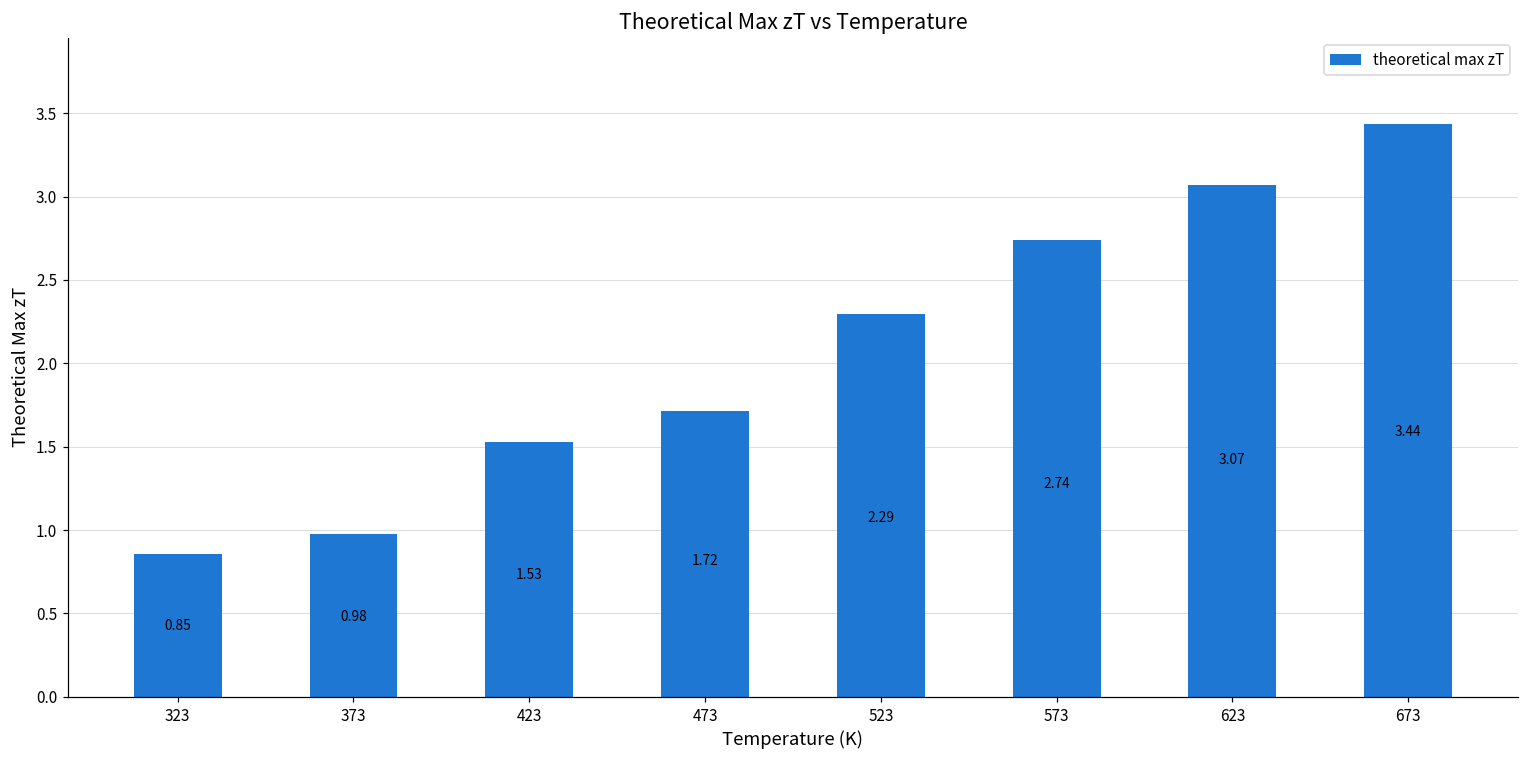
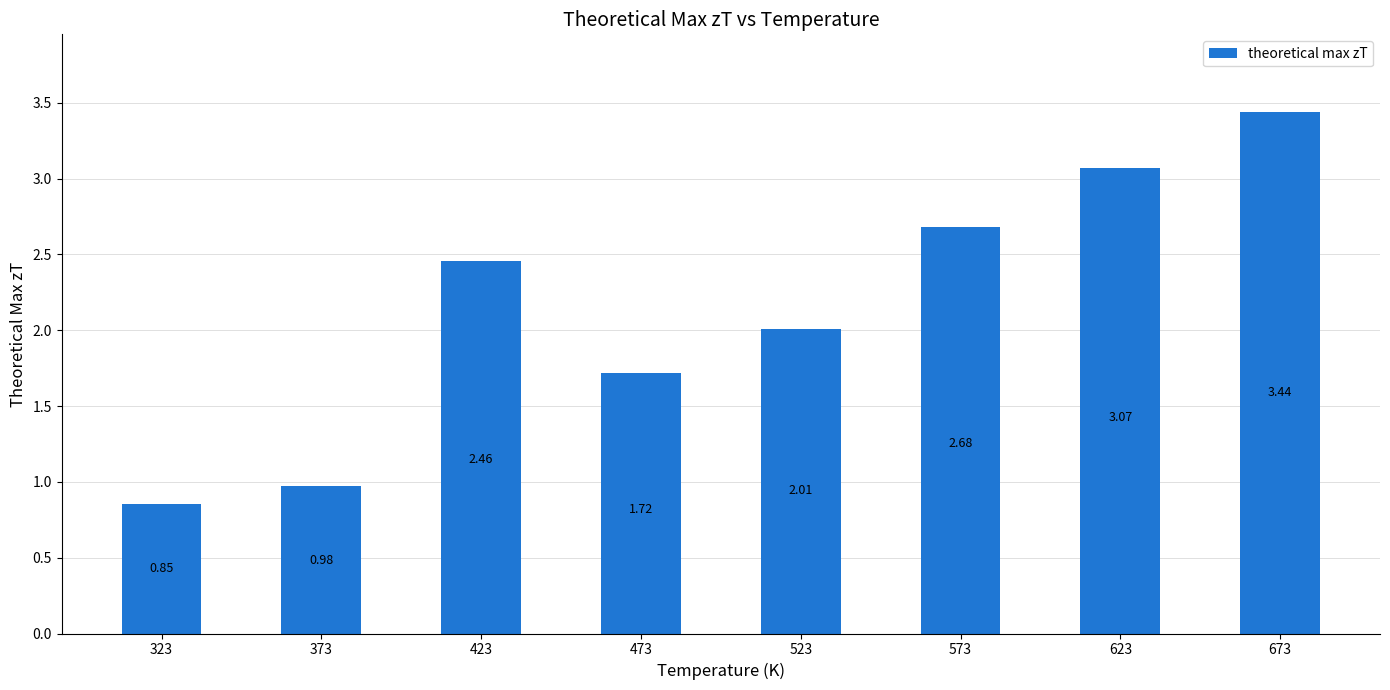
  {
    "323": 0.85,
    "373": 0.98,
-   "423": 1.53,
+   "423": 2.46,
    "473": 1.72,
-   "523": 2.29,
-   "573": 2.74,
+   "523": 2.01,
+   "573": 2.68,
    "623": 3.07,
    "673": 3.44
  }
